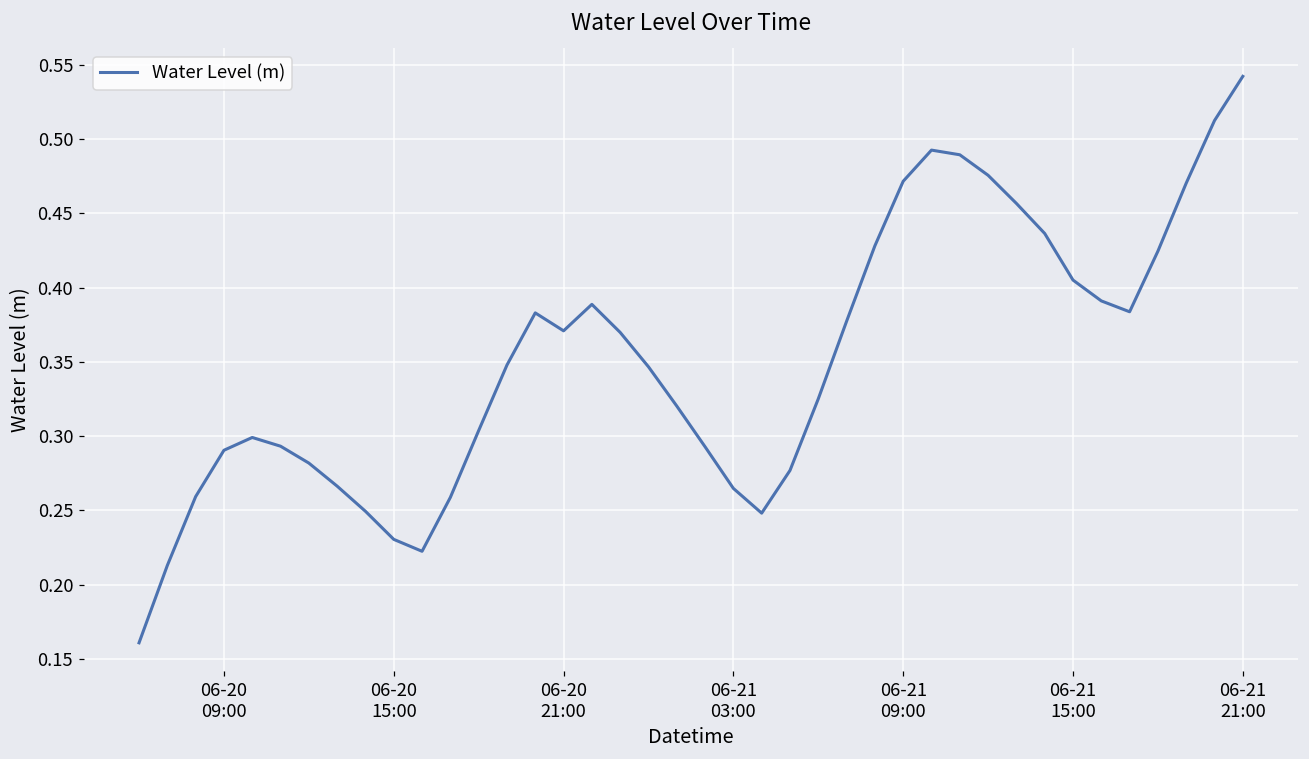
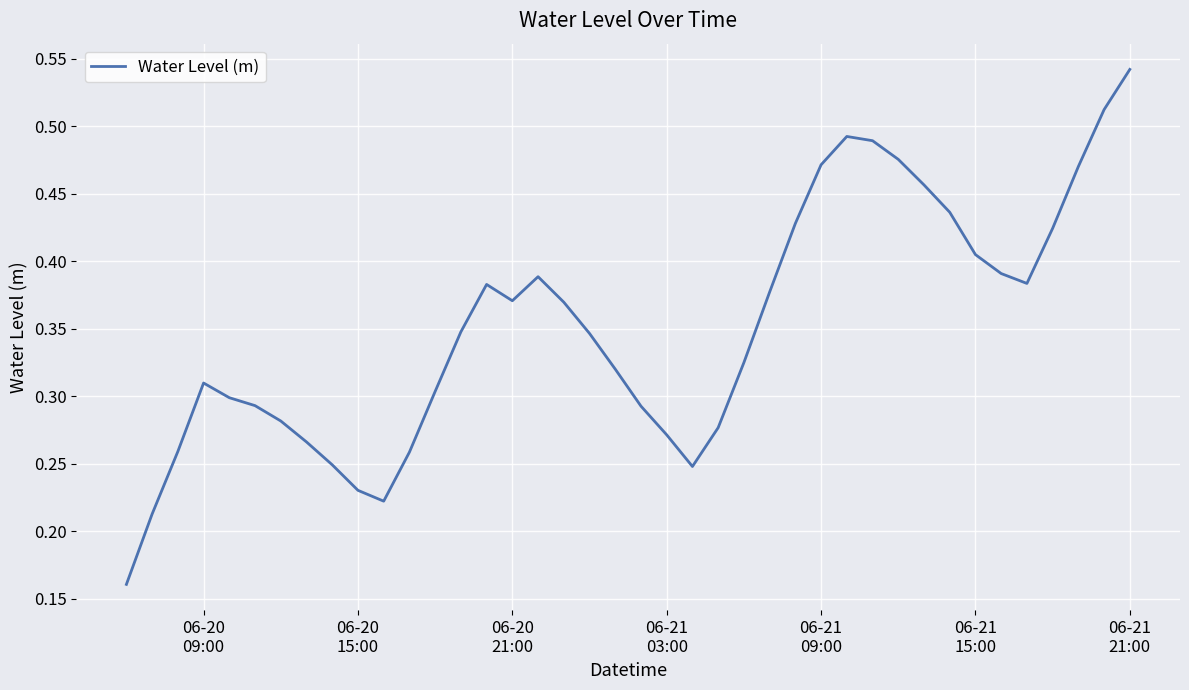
  {
-   "06-20 09:00": 0.290,
+   "06-20 09:00": 0.310,
    "06-20 15:00": 0.230,
    "06-20 21:00": 0.371,
-   "06-21 03:00": 0.265,
+   "06-21 03:00": 0.272,
    "06-21 09:00": 0.472,
    "06-21 15:00": 0.405,
    "06-21 21:00": 0.542
  }
